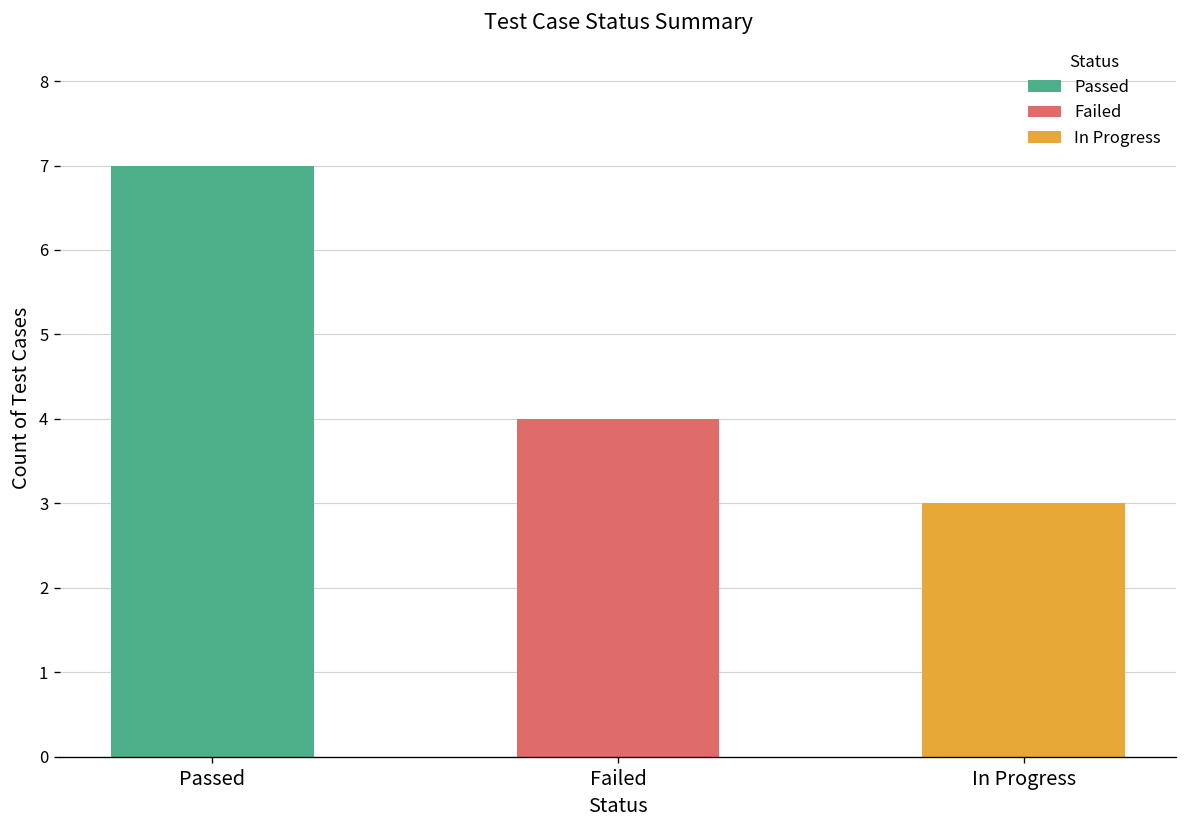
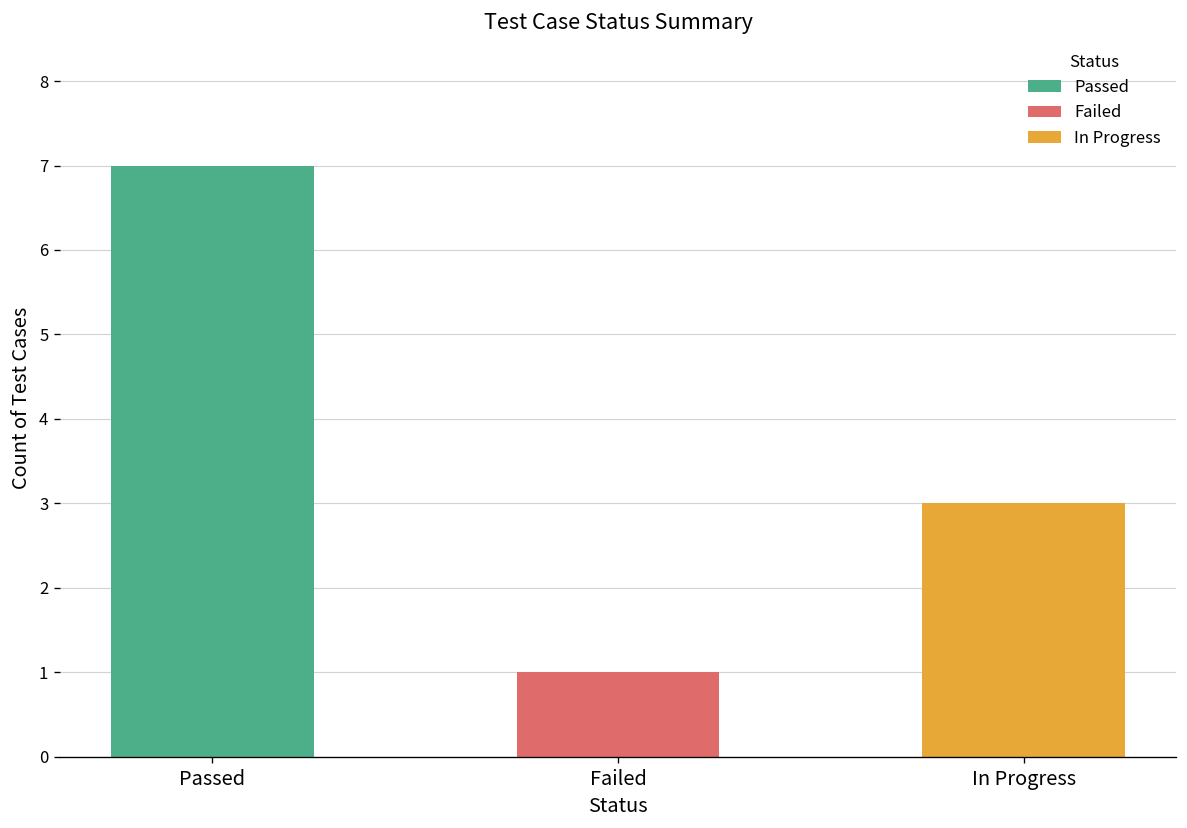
  {
    "Passed": 7,
-   "Failed": 4,
+   "Failed": 1,
    "In Progress": 3
  }
